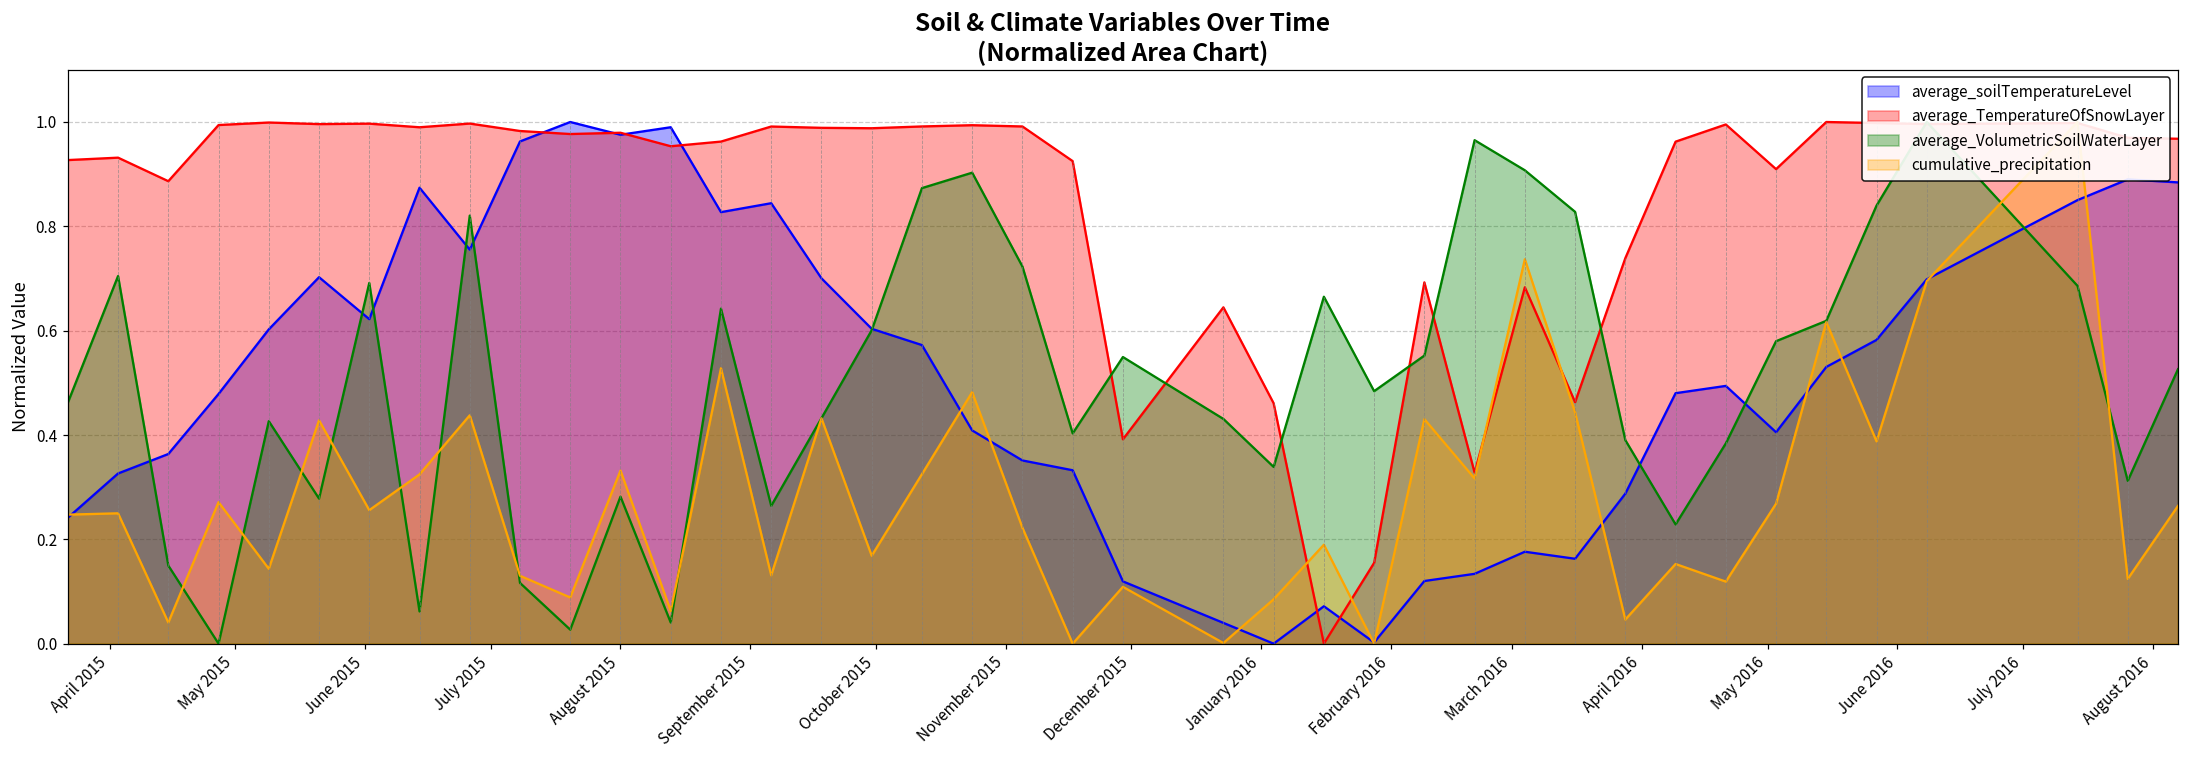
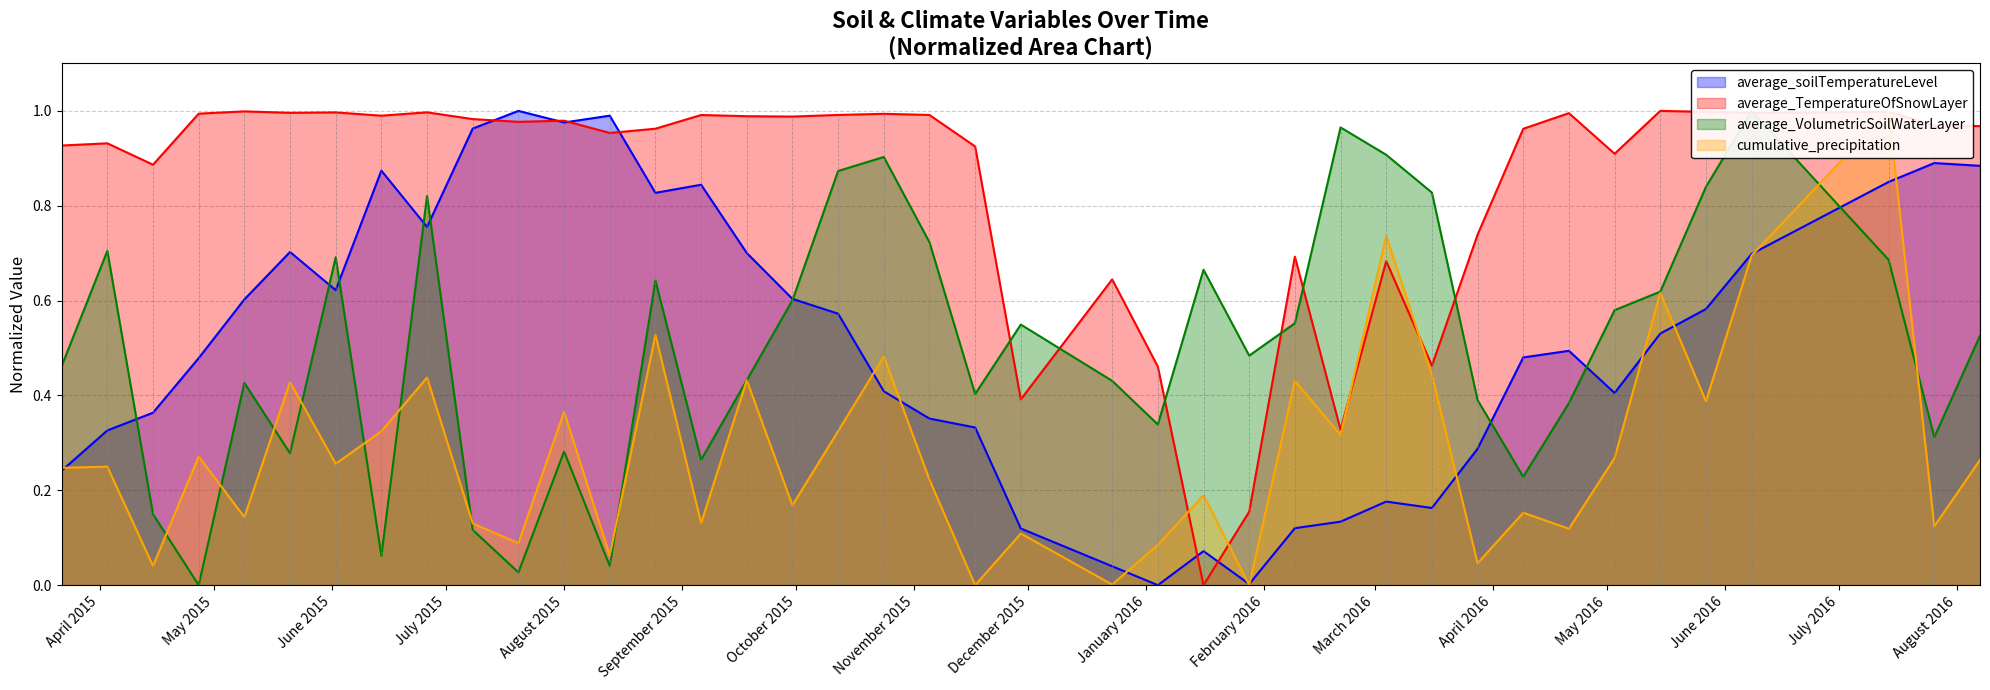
  {
    "cumulative_precipitation": {
-     "August 2015": 0.33
+     "August 2015": 0.37
    }
  }
